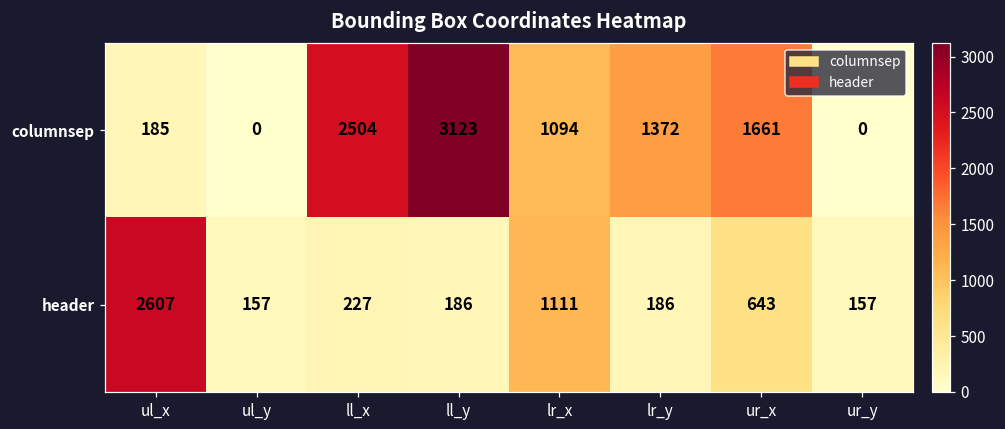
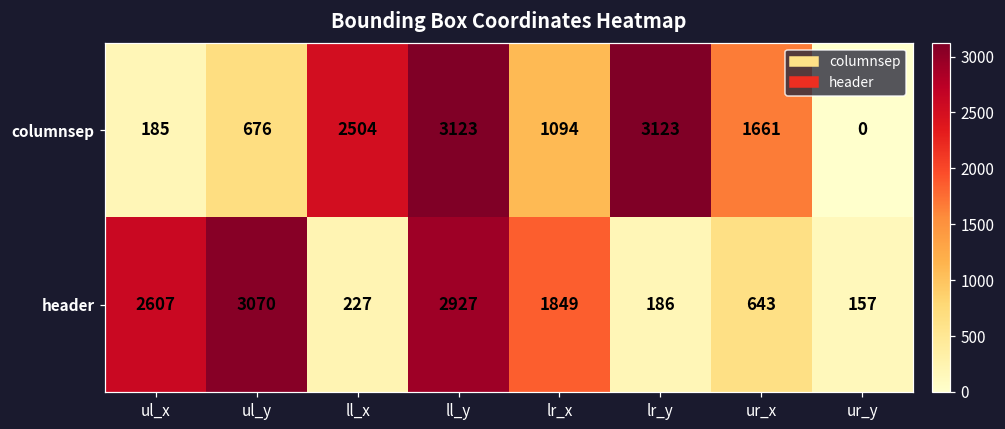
  {
    "columnsep": {
      "ul_x": 185,
-     "ul_y": 0,
+     "ul_y": 676,
      "ll_x": 2504,
      "ll_y": 3123,
      "lr_x": 1094,
-     "lr_y": 1372,
+     "lr_y": 3123,
      "ur_x": 1661,
      "ur_y": 0
    },
    "header": {
      "ul_x": 2607,
-     "ul_y": 157,
+     "ul_y": 3070,
      "ll_x": 227,
-     "ll_y": 186,
-     "lr_x": 1111,
+     "ll_y": 2927,
+     "lr_x": 1849,
      "lr_y": 186,
      "ur_x": 643,
      "ur_y": 157
    }
  }
